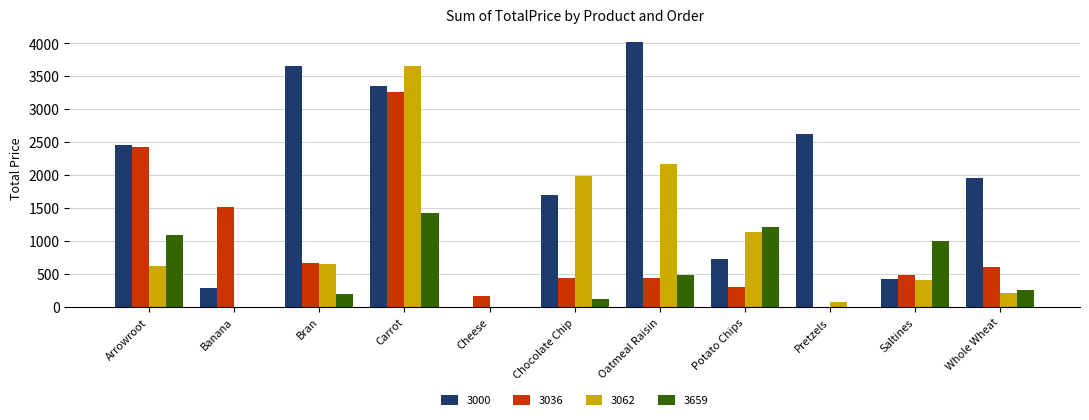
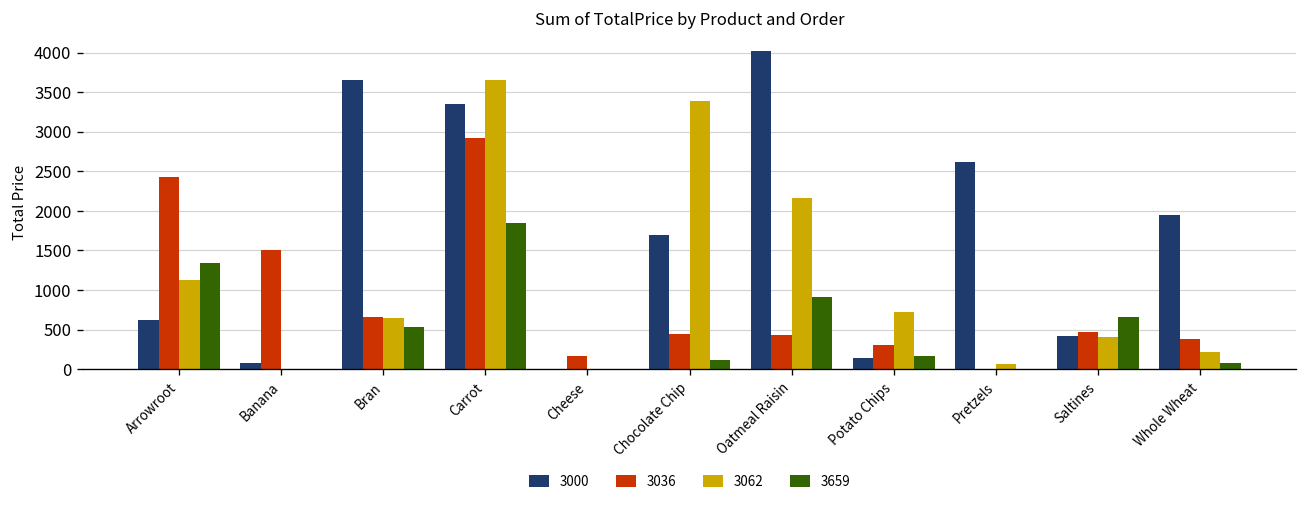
  {
    "3000": {
-     "Arrowroot": 2400,
-     "Banana": 300,
+     "Arrowroot": 600,
+     "Banana": 100,
      "Bran": 3700,
      "Carrot": 3400,
      "Cheese": 0,
      "Chocolate Chip": 1700,
      "Oatmeal Raisin": 4000,
-     "Potato Chips": 700,
+     "Potato Chips": 100,
      "Pretzels": 2600,
      "Saltines": 400,
      "Whole Wheat": 1900
    },
    "3036": {
      "Arrowroot": 2400,
      "Banana": 1500,
      "Bran": 700,
-     "Carrot": 3300,
+     "Carrot": 2900,
      "Cheese": 200,
      "Chocolate Chip": 400,
      "Oatmeal Raisin": 400,
      "Potato Chips": 300,
      "Pretzels": 0,
      "Saltines": 500,
-     "Whole Wheat": 600
+     "Whole Wheat": 400
    },
    "3062": {
-     "Arrowroot": 600,
+     "Arrowroot": 1100,
      "Banana": 0,
      "Bran": 700,
      "Carrot": 3600,
      "Cheese": 0,
-     "Chocolate Chip": 2000,
+     "Chocolate Chip": 3400,
      "Oatmeal Raisin": 2200,
-     "Potato Chips": 1100,
+     "Potato Chips": 700,
      "Pretzels": 100,
      "Saltines": 400,
      "Whole Wheat": 200
    },
    "3659": {
-     "Arrowroot": 1100,
+     "Arrowroot": 1300,
      "Banana": 0,
-     "Bran": 200,
-     "Carrot": 1400,
+     "Bran": 500,
+     "Carrot": 1900,
      "Cheese": 0,
      "Chocolate Chip": 100,
-     "Oatmeal Raisin": 500,
-     "Potato Chips": 1200,
+     "Oatmeal Raisin": 900,
+     "Potato Chips": 200,
      "Pretzels": 0,
-     "Saltines": 1000,
-     "Whole Wheat": 300
+     "Saltines": 700,
+     "Whole Wheat": 100
    }
  }
